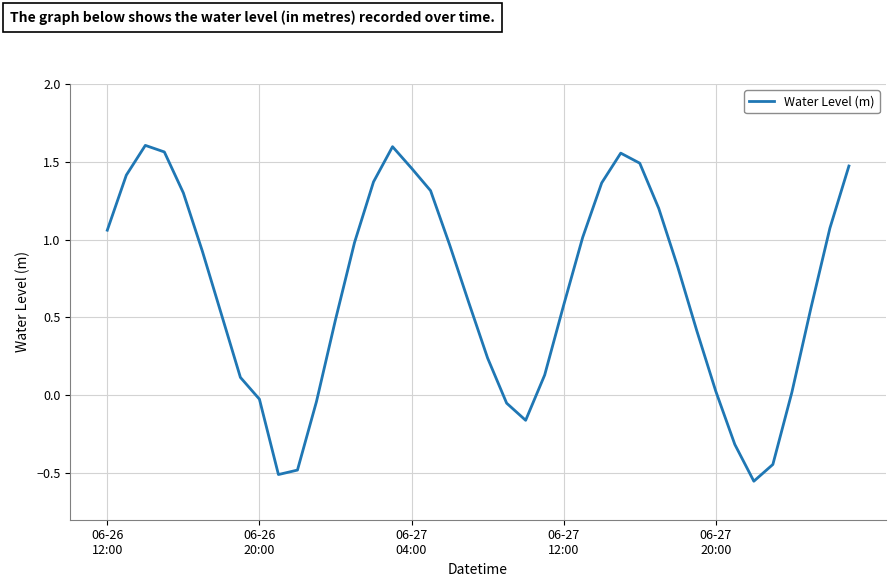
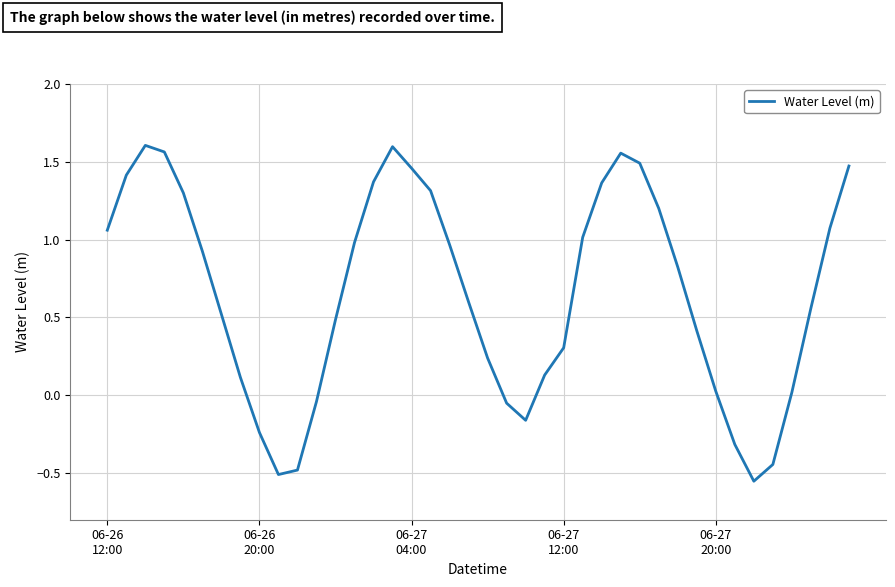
  {
    "06-26 12:00": 1.06,
-   "06-26 20:00": -0.03,
+   "06-26 20:00": -0.24,
    "06-27 04:00": 1.46,
-   "06-27 12:00": 0.58,
+   "06-27 12:00": 0.30,
    "06-27 20:00": 0.03
  }
